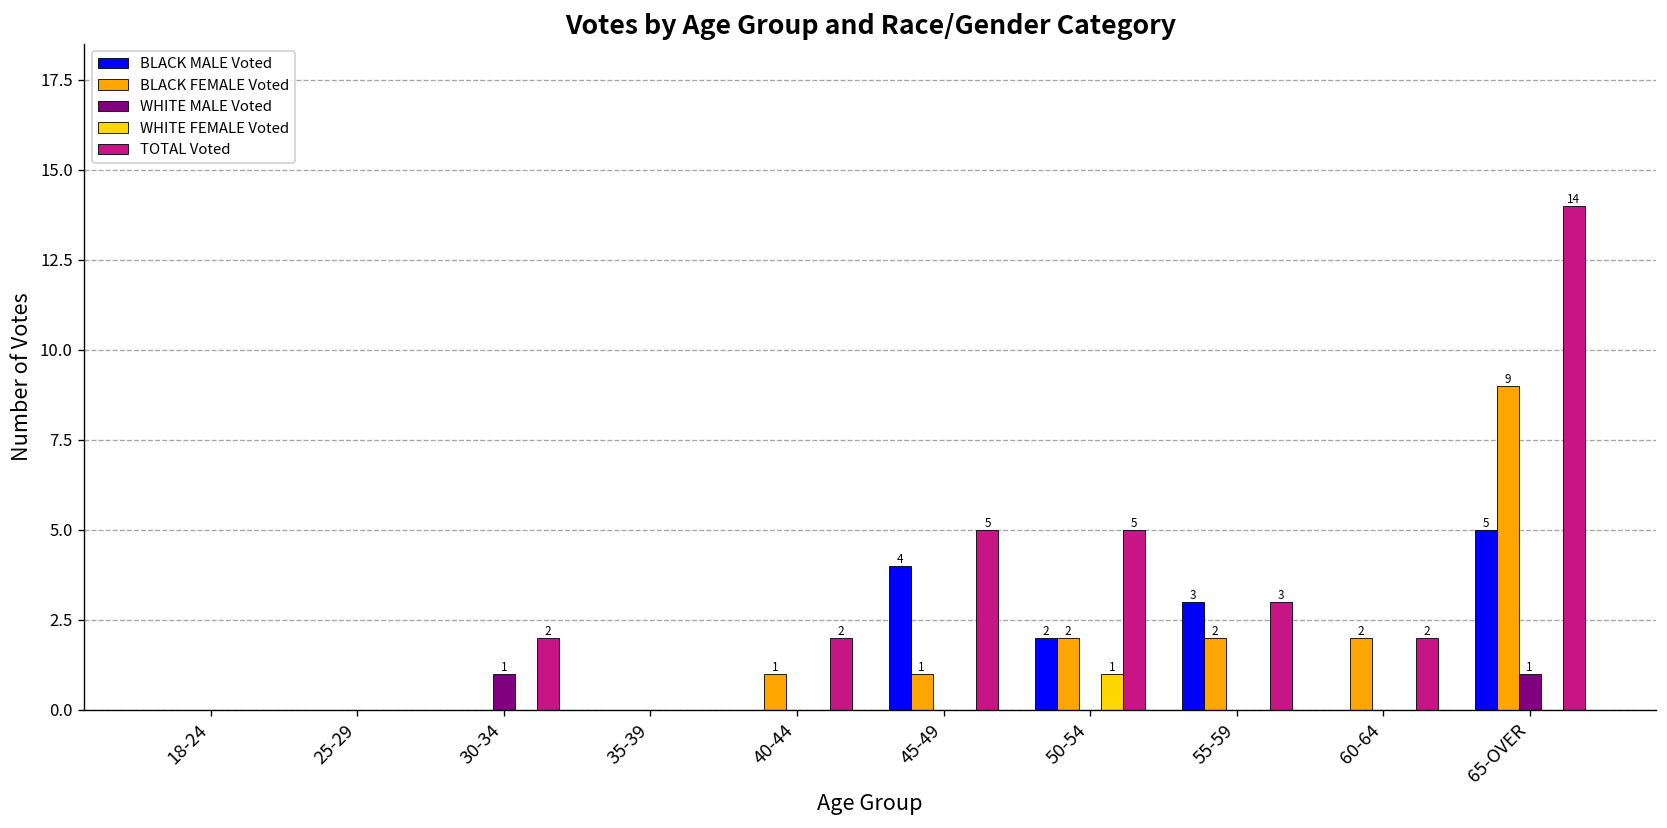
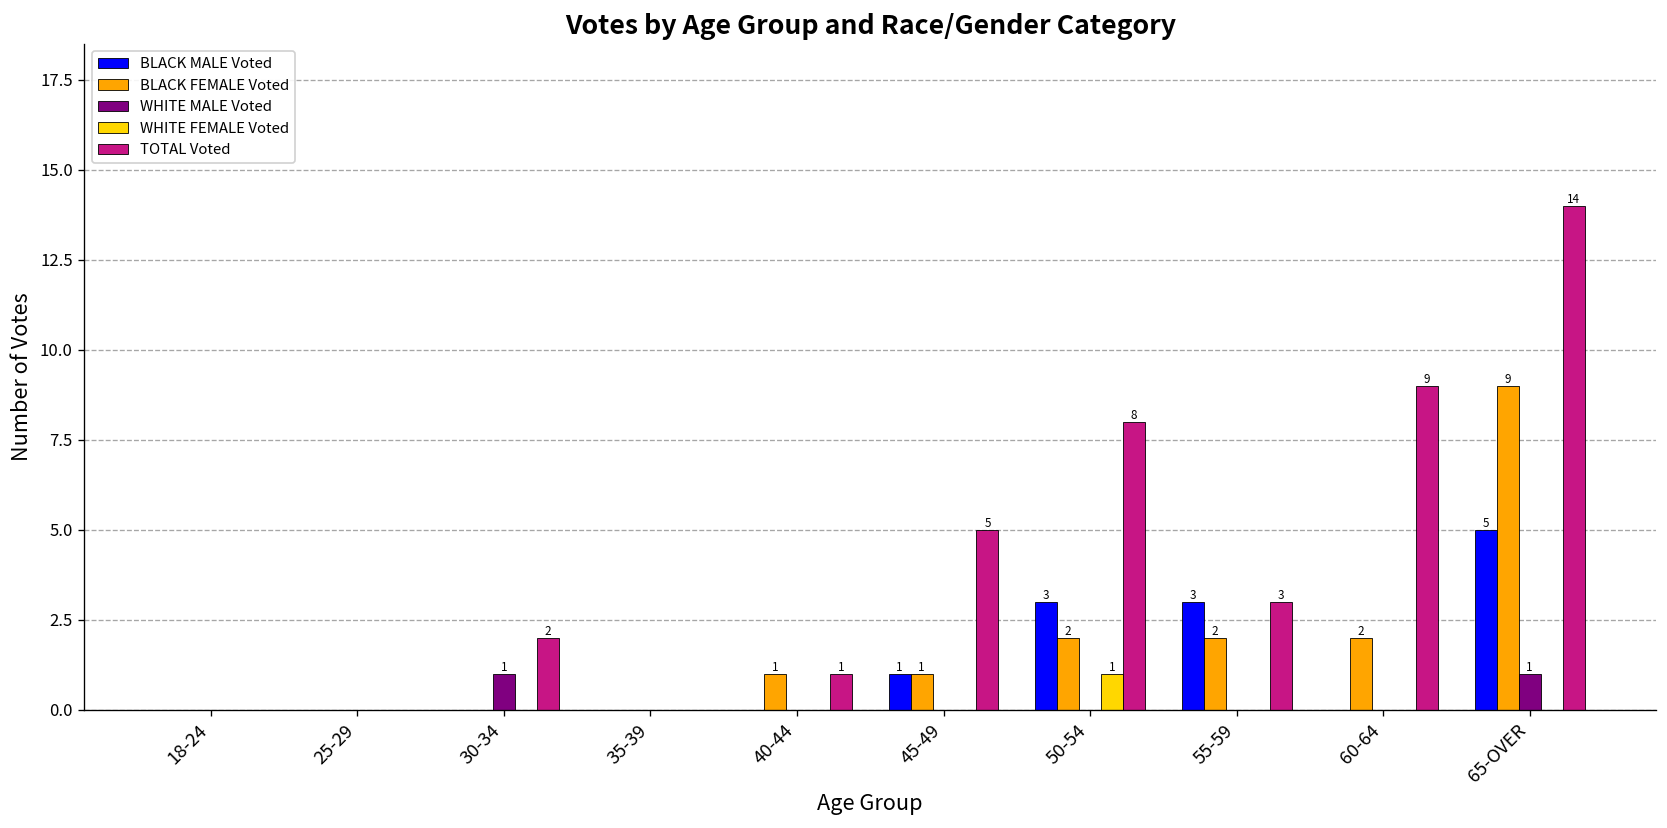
  {
    "BLACK MALE Voted": {
-     "45-49": 4,
-     "50-54": 2,
+     "45-49": 1,
+     "50-54": 3,
      "55-59": 3,
      "65-OVER": 5
    },
    "WHITE MALE Voted": {
      "30-34": 1,
      "65-OVER": 1
    },
    "TOTAL Voted": {
      "30-34": 2,
-     "40-44": 2,
+     "40-44": 1,
      "45-49": 5,
-     "50-54": 5,
+     "50-54": 8,
      "55-59": 3,
-     "60-64": 2,
+     "60-64": 9,
      "65-OVER": 14
    }
  }
